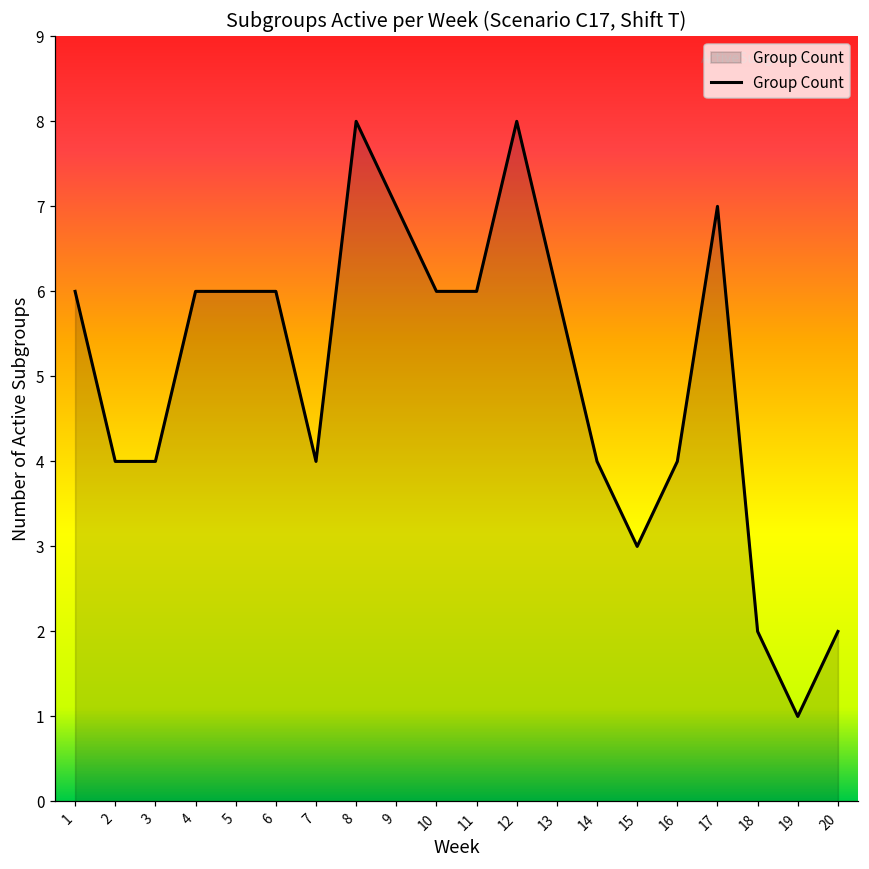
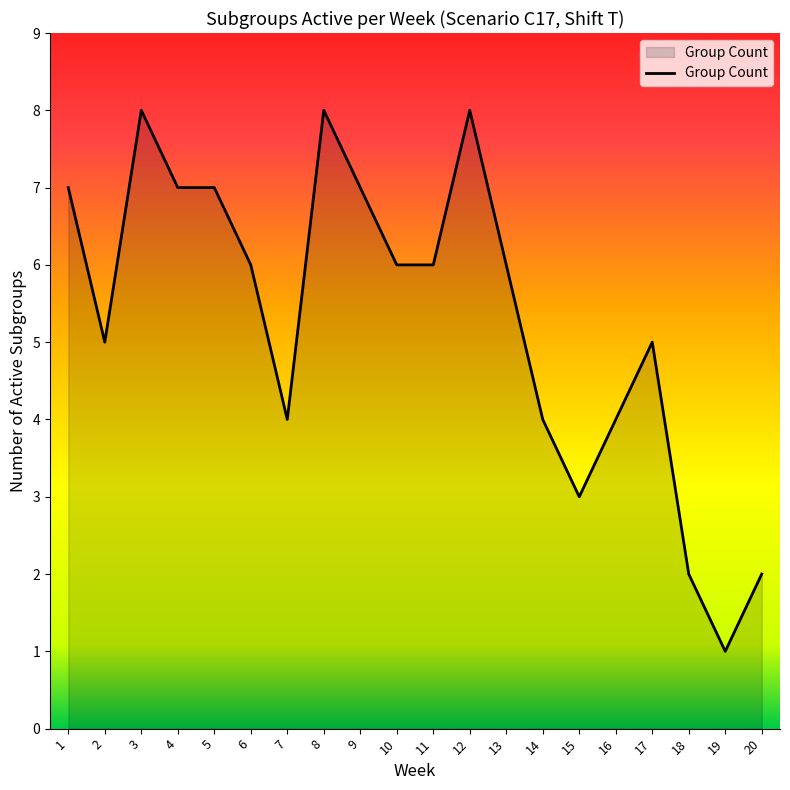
  {
-   "1": 6,
-   "2": 4,
-   "3": 4,
-   "4": 6,
-   "5": 6,
+   "1": 7,
+   "2": 5,
+   "3": 8,
+   "4": 7,
+   "5": 7,
    "6": 6,
    "7": 4,
    "8": 8,
    "9": 7,
    "10": 6,
    "11": 6,
    "12": 8,
    "13": 6,
    "14": 4,
    "15": 3,
    "16": 4,
-   "17": 7,
+   "17": 5,
    "18": 2,
    "19": 1,
    "20": 2
  }
